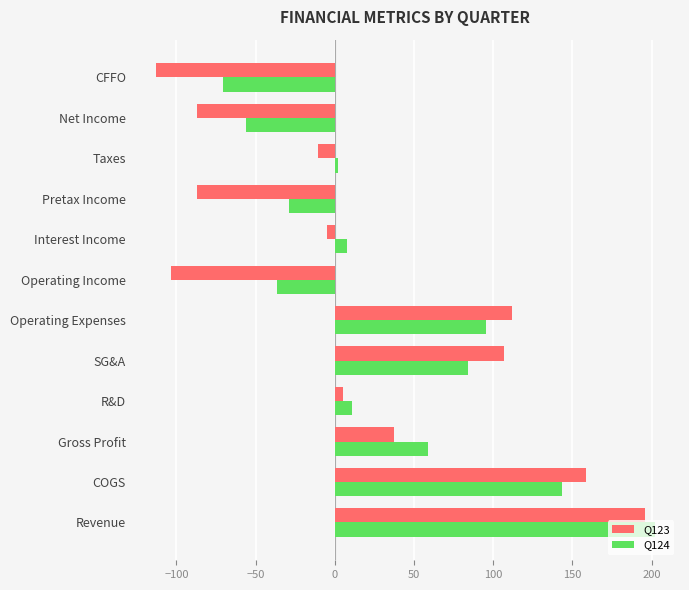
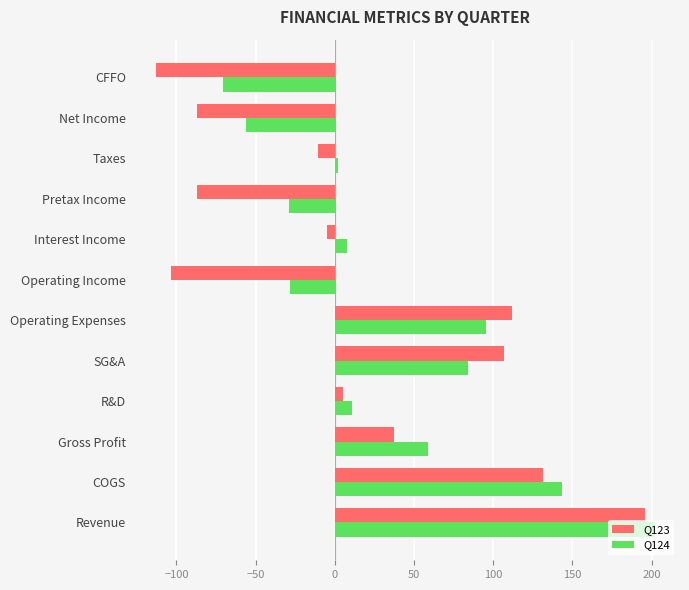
  {
    "Q123": {
      "CFFO": -113,
      "Net Income": -87,
      "Taxes": -11,
      "Pretax Income": -87,
      "Interest Income": -5,
      "Operating Income": -103,
      "Operating Expenses": 112,
      "SG&A": 107,
      "R&D": 5,
      "Gross Profit": 38,
-     "COGS": 158,
+     "COGS": 131,
      "Revenue": 196
    },
    "Q124": {
      "CFFO": -71,
      "Net Income": -56,
      "Taxes": 2,
      "Pretax Income": -29,
      "Interest Income": 8,
-     "Operating Income": -36,
+     "Operating Income": -28,
      "Operating Expenses": 95,
      "SG&A": 84,
      "R&D": 11,
      "Gross Profit": 59,
      "COGS": 143
    }
  }
